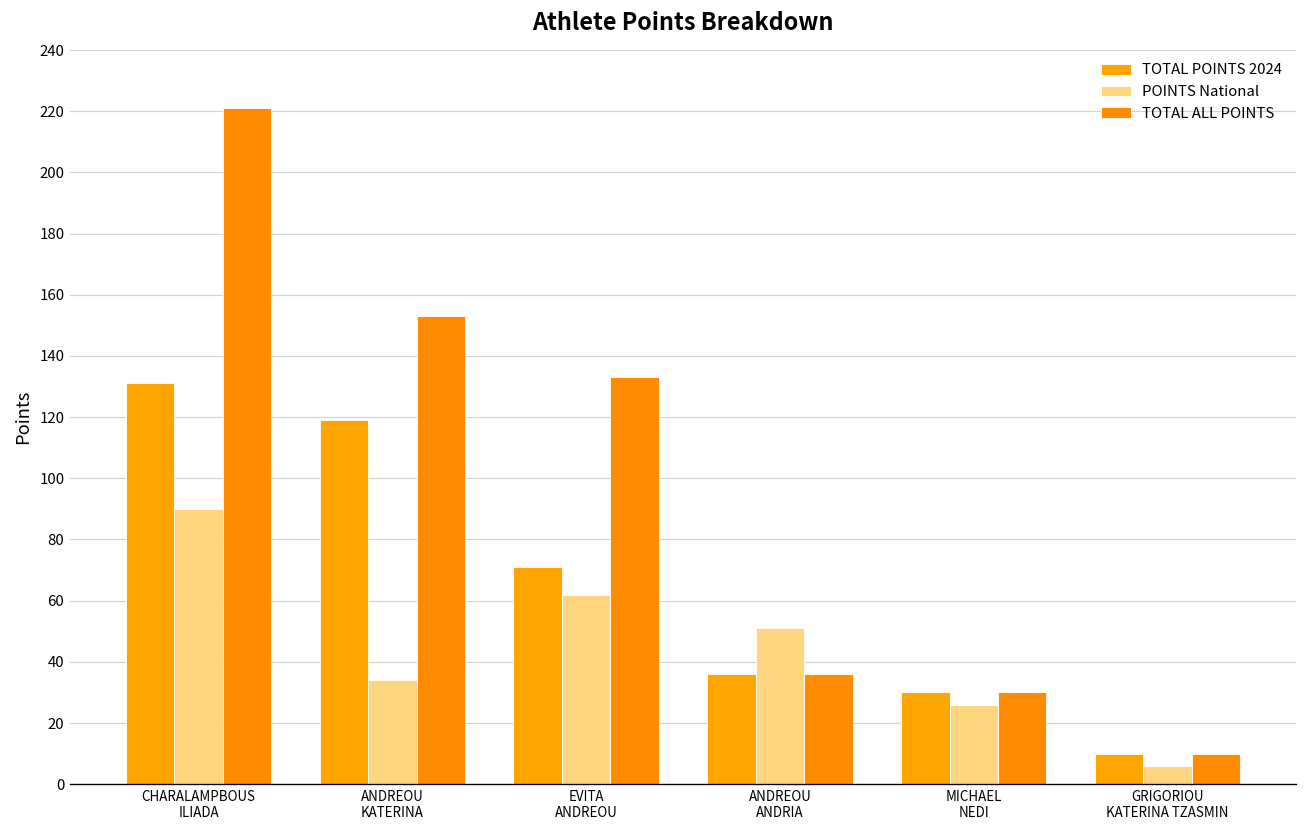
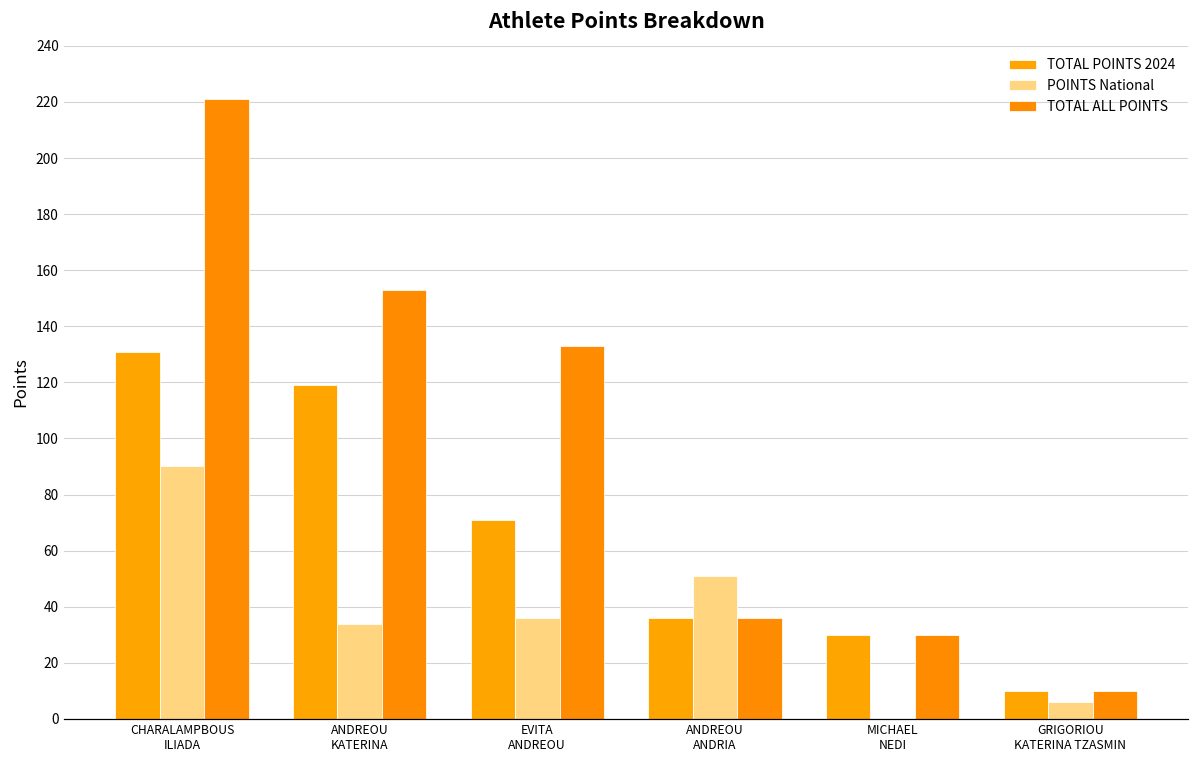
  {
    "POINTS National": {
      "CHARALAMPBOUS ILIADA": 90,
      "ANDREOU KATERINA": 34,
-     "EVITA ANDREOU": 62,
+     "EVITA ANDREOU": 36,
      "ANDREOU ANDRIA": 51,
-     "MICHAEL NEDI": 26,
+     "MICHAEL NEDI": 0,
      "GRIGORIOU KATERINA TZASMIN": 6
    }
  }
